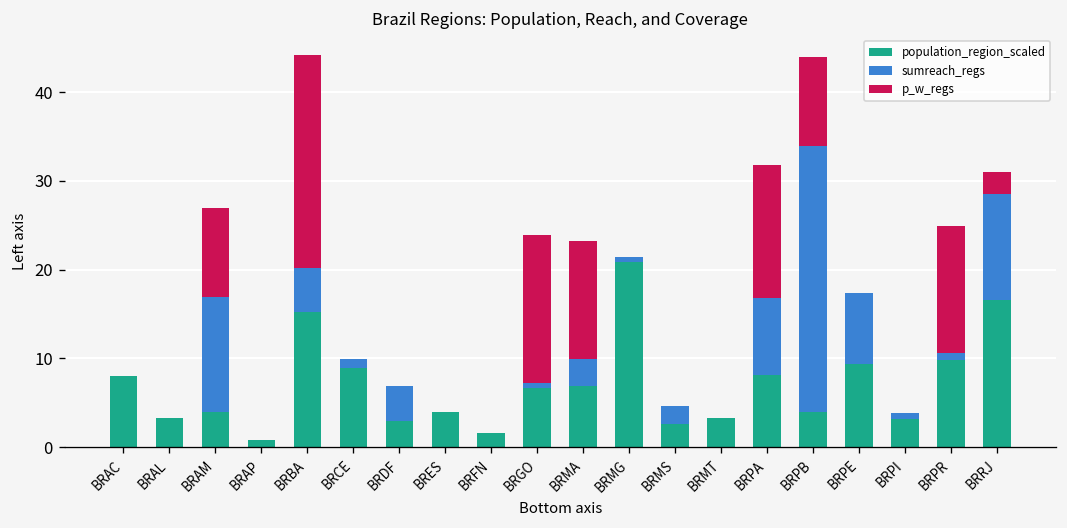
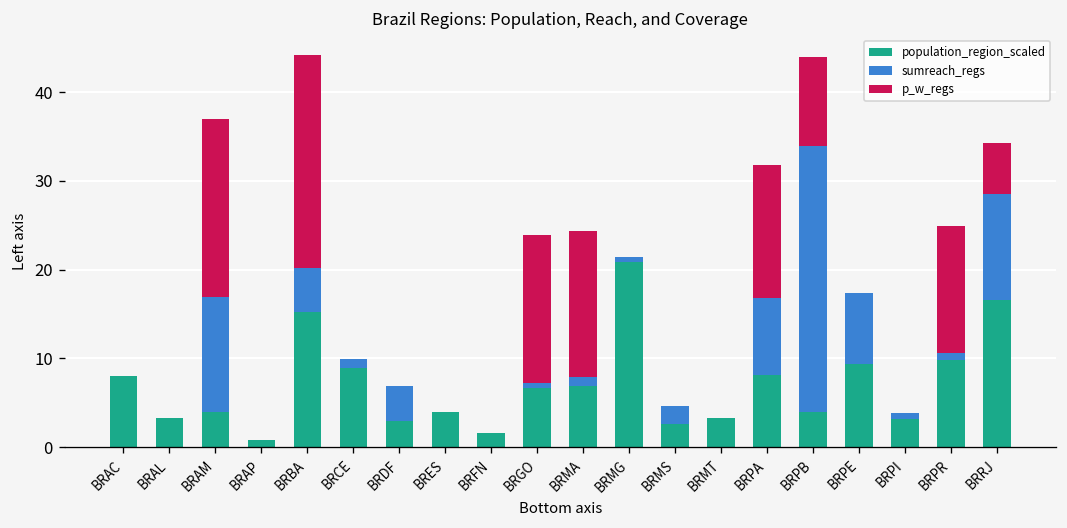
  {
    "population_region_scaled": {
      "BRAC": 8,
      "BRAL": 3,
      "BRAM": 4,
      "BRAP": 1,
      "BRBA": 15,
      "BRCE": 9,
      "BRDF": 3,
      "BRES": 4,
      "BRFN": 2,
      "BRGO": 7,
      "BRMA": 7,
      "BRMG": 21,
      "BRMS": 3,
      "BRMT": 3,
      "BRPA": 8,
      "BRPB": 4,
      "BRPE": 9,
      "BRPI": 3,
      "BRPR": 10,
      "BRRJ": 17
    },
    "sumreach_regs": {
      "BRAC": 0,
      "BRAL": 0,
      "BRAM": 13,
      "BRAP": 0,
      "BRBA": 5,
      "BRCE": 1,
      "BRDF": 4,
      "BRES": 0,
      "BRFN": 0,
      "BRGO": 1,
-     "BRMA": 3,
+     "BRMA": 1,
      "BRMG": 1,
      "BRMS": 2,
      "BRMT": 0,
      "BRPA": 9,
      "BRPB": 30,
      "BRPE": 8,
      "BRPI": 1,
      "BRPR": 1,
      "BRRJ": 12
    },
    "p_w_regs": {
      "BRAC": 0,
      "BRAL": 0,
-     "BRAM": 10,
+     "BRAM": 20,
      "BRAP": 0,
      "BRBA": 24,
      "BRCE": 0,
      "BRDF": 0,
      "BRES": 0,
      "BRFN": 0,
      "BRGO": 17,
-     "BRMA": 13,
+     "BRMA": 17,
      "BRMG": 0,
      "BRMS": 0,
      "BRMT": 0,
      "BRPA": 15,
      "BRPB": 10,
      "BRPE": 0,
      "BRPI": 0,
      "BRPR": 14,
-     "BRRJ": 3
+     "BRRJ": 6
    }
  }
